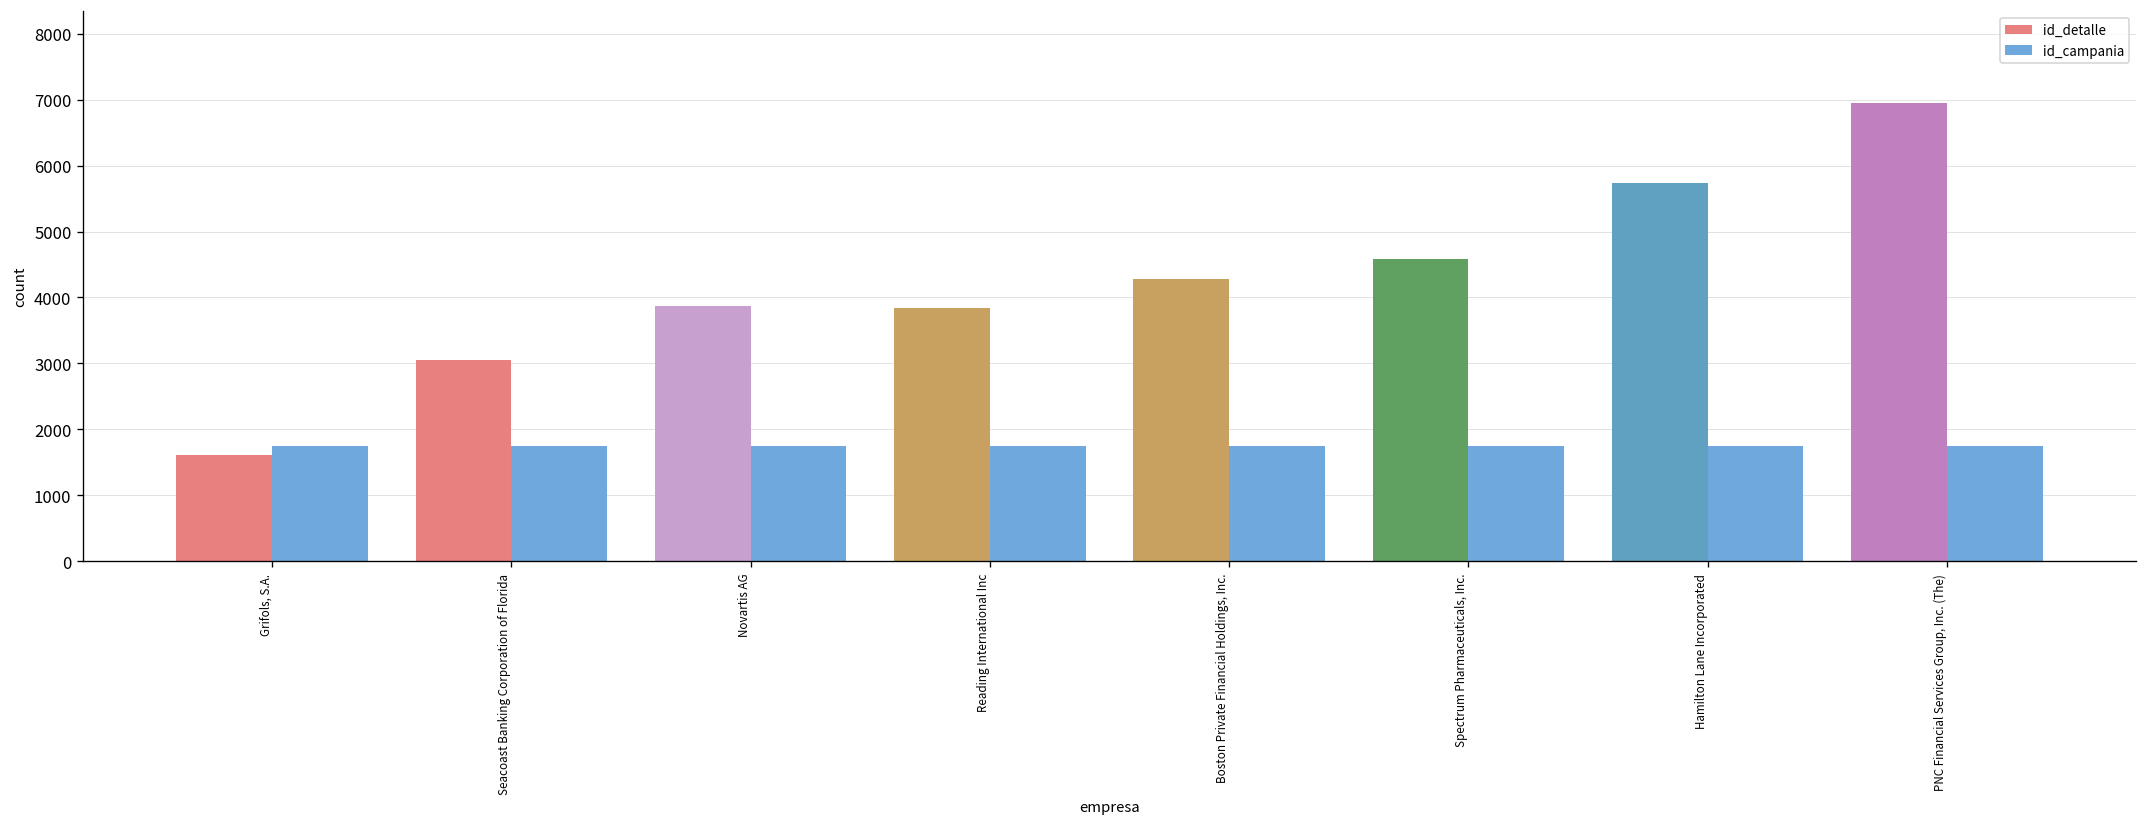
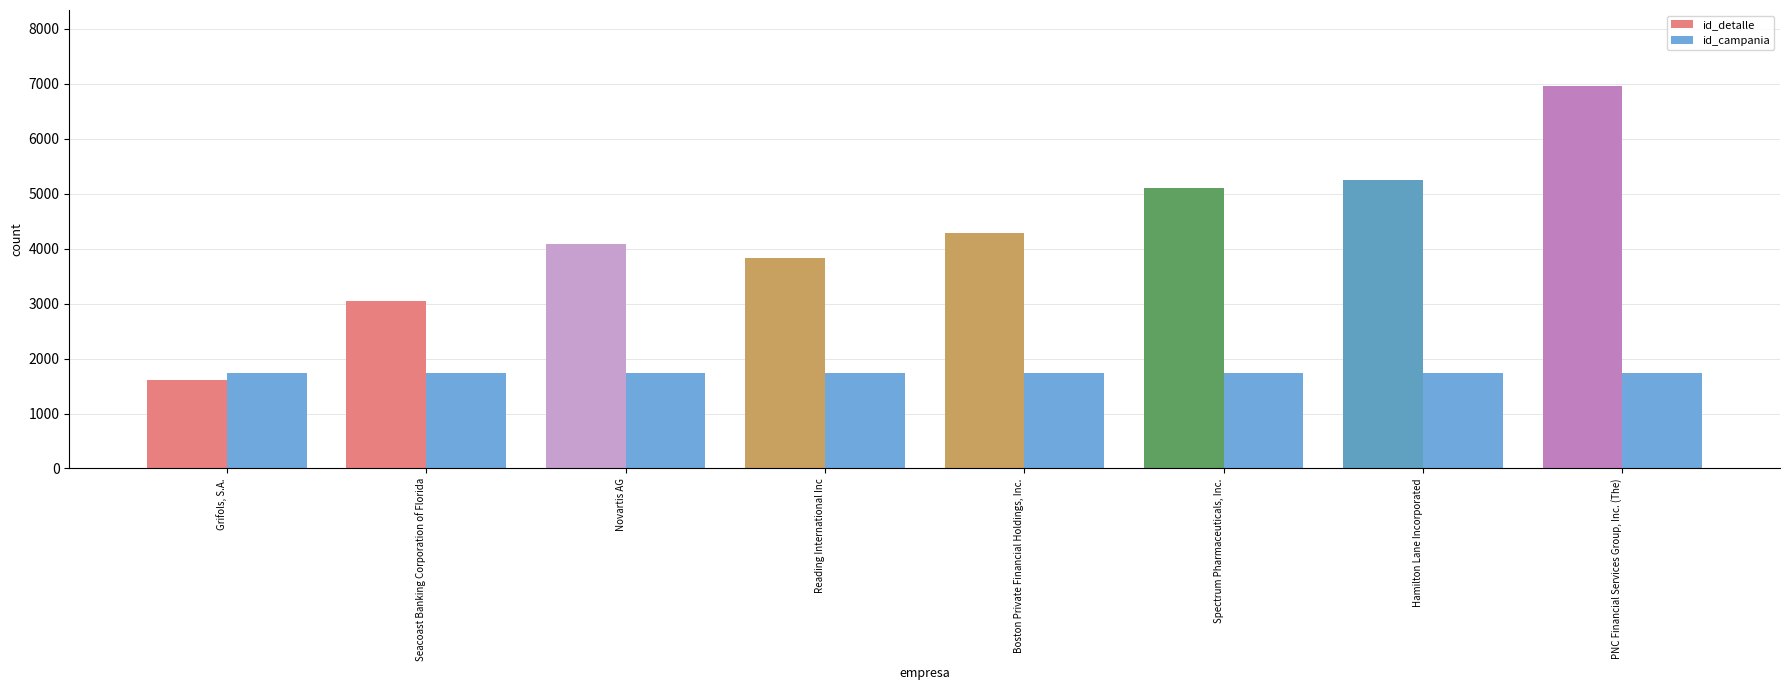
  {
    "id_detalle": {
      "Grifols, S.A.": 1600,
      "Seacoast Banking Corporation of Florida": 3100,
-     "Novartis AG": 3900,
+     "Novartis AG": 4100,
      "Reading International Inc": 3800,
      "Boston Private Financial Holdings, Inc.": 4300,
-     "Spectrum Pharmaceuticals, Inc.": 4600,
-     "Hamilton Lane Incorporated": 5700,
+     "Spectrum Pharmaceuticals, Inc.": 5100,
+     "Hamilton Lane Incorporated": 5200,
      "PNC Financial Services Group, Inc. (The)": 7000
    },
    "id_campania": {
      "Grifols, S.A.": 1700,
      "Seacoast Banking Corporation of Florida": 1700,
      "Novartis AG": 1700,
      "Reading International Inc": 1700,
      "Boston Private Financial Holdings, Inc.": 1700,
      "Spectrum Pharmaceuticals, Inc.": 1700,
      "Hamilton Lane Incorporated": 1700,
      "PNC Financial Services Group, Inc. (The)": 1700
    }
  }
